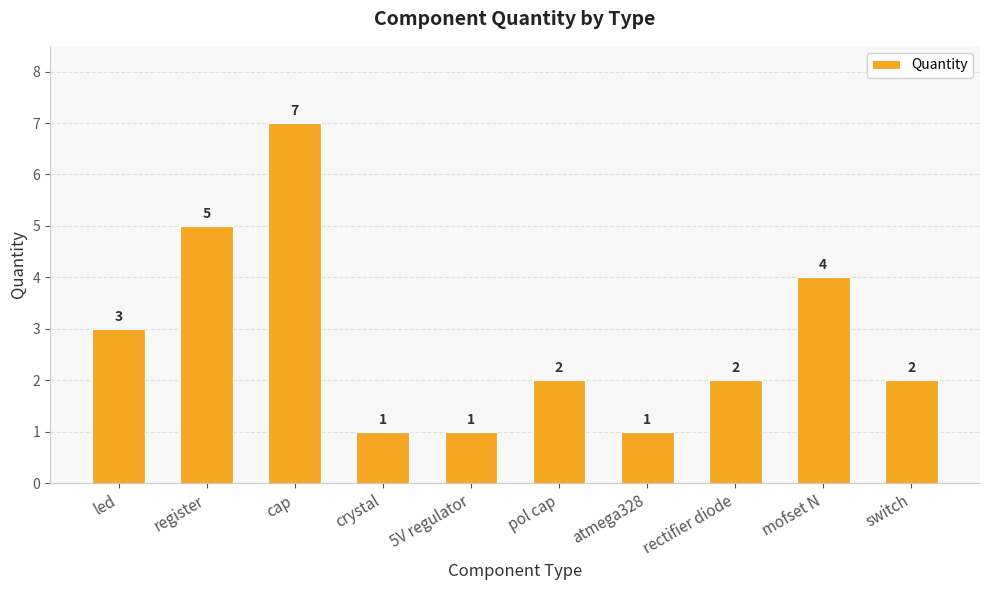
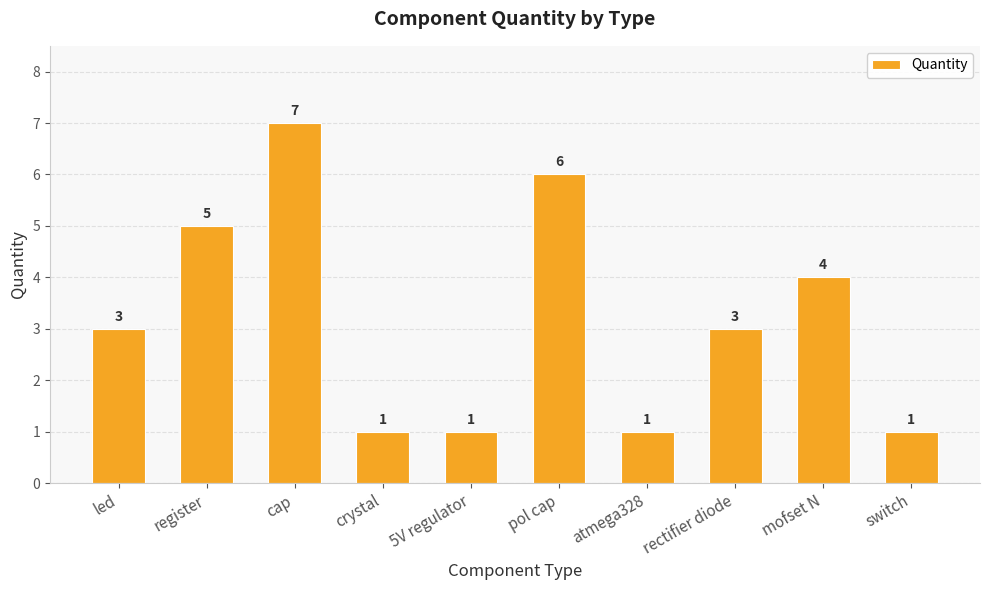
  {
    "led": 3,
    "register": 5,
    "cap": 7,
    "crystal": 1,
    "5V regulator": 1,
-   "pol cap": 2,
+   "pol cap": 6,
    "atmega328": 1,
-   "rectifier diode": 2,
+   "rectifier diode": 3,
    "mofset N": 4,
-   "switch": 2
+   "switch": 1
  }
